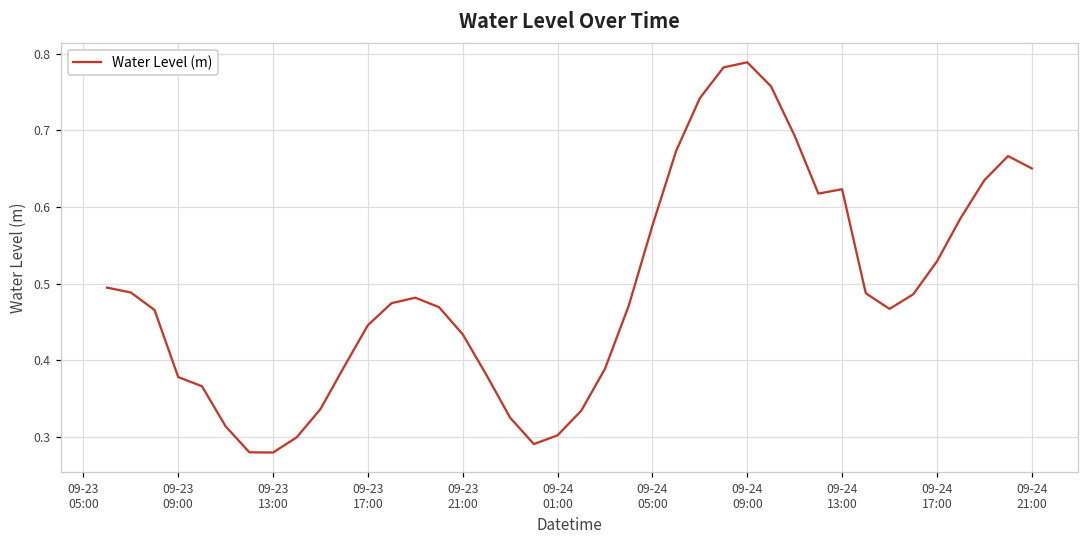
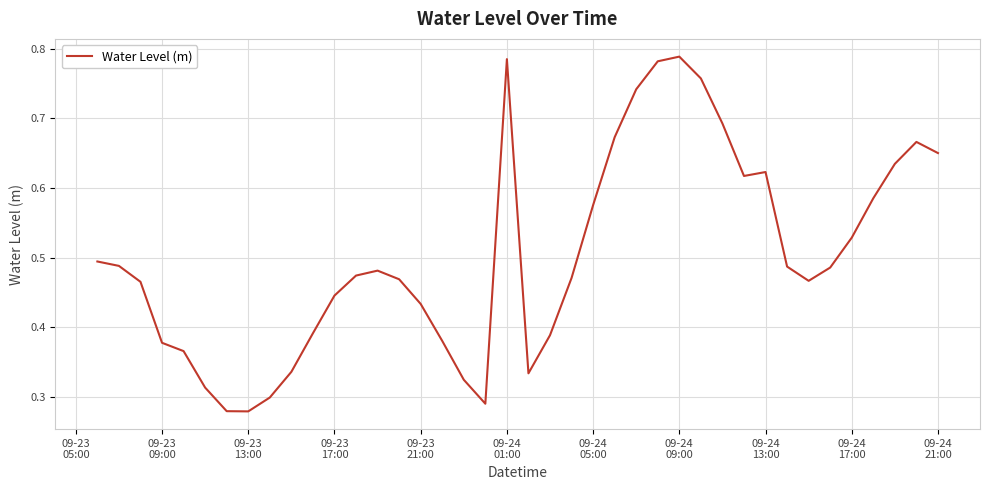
  {
    "09-23 09:00": 0.38,
    "09-23 13:00": 0.28,
    "09-23 17:00": 0.45,
    "09-23 21:00": 0.43,
-   "09-24 01:00": 0.30,
+   "09-24 01:00": 0.79,
    "09-24 05:00": 0.58,
    "09-24 09:00": 0.79,
    "09-24 13:00": 0.62,
    "09-24 17:00": 0.53,
    "09-24 21:00": 0.65
  }
